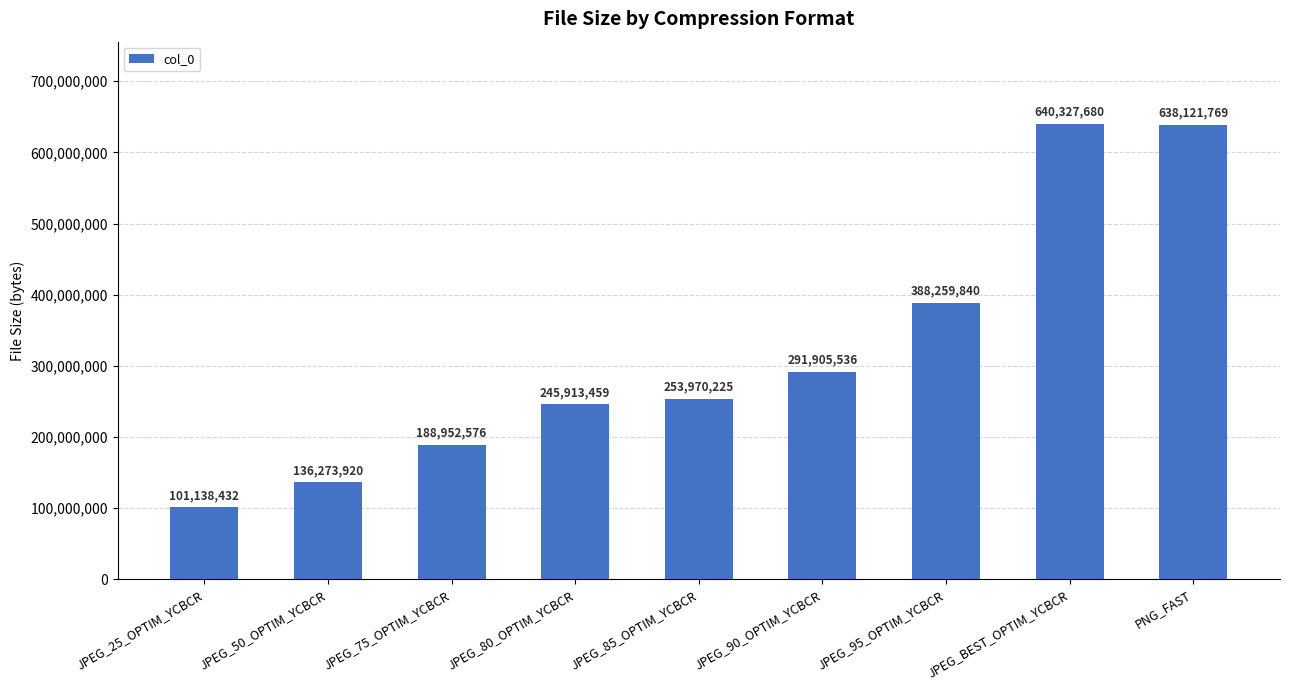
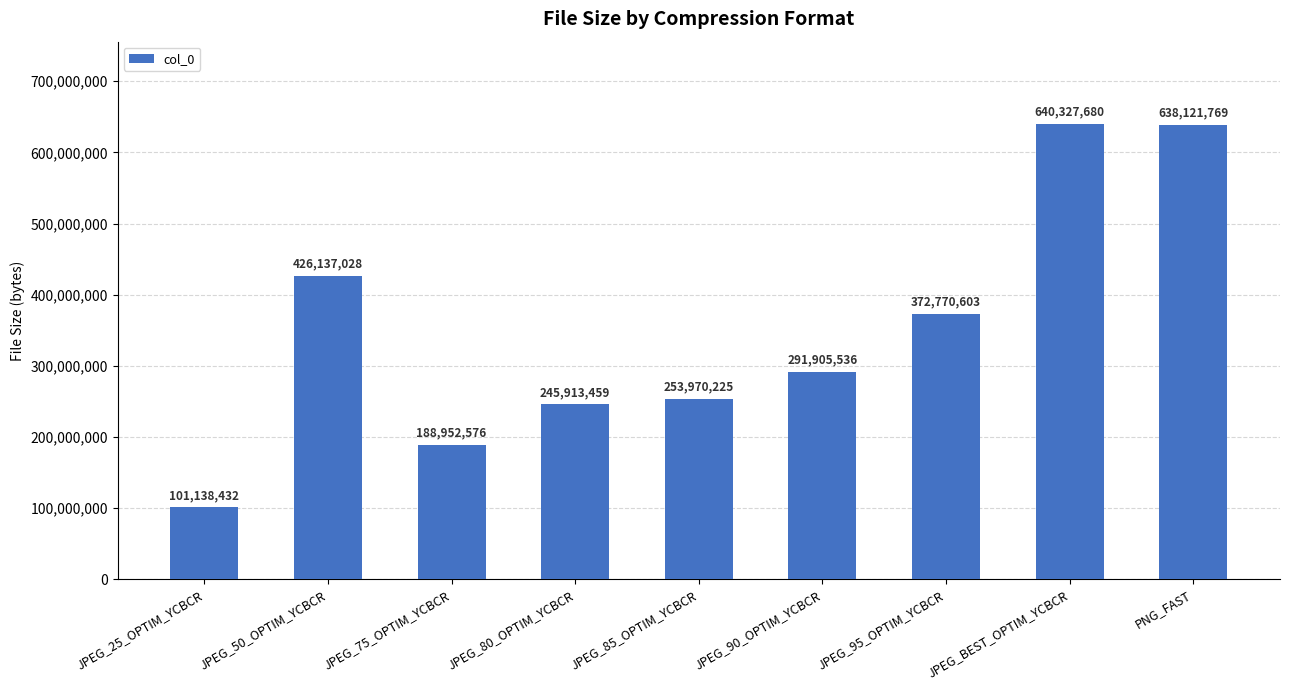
  {
    "JPEG_25_OPTIM_YCBCR": "101,138,432",
-   "JPEG_50_OPTIM_YCBCR": "136,273,920",
+   "JPEG_50_OPTIM_YCBCR": "426,137,028",
    "JPEG_75_OPTIM_YCBCR": "188,952,576",
    "JPEG_80_OPTIM_YCBCR": "245,913,459",
    "JPEG_85_OPTIM_YCBCR": "253,970,225",
    "JPEG_90_OPTIM_YCBCR": "291,905,536",
-   "JPEG_95_OPTIM_YCBCR": "388,259,840",
+   "JPEG_95_OPTIM_YCBCR": "372,770,603",
    "JPEG_BEST_OPTIM_YCBCR": "640,327,680",
    "PNG_FAST": "638,121,769"
  }
